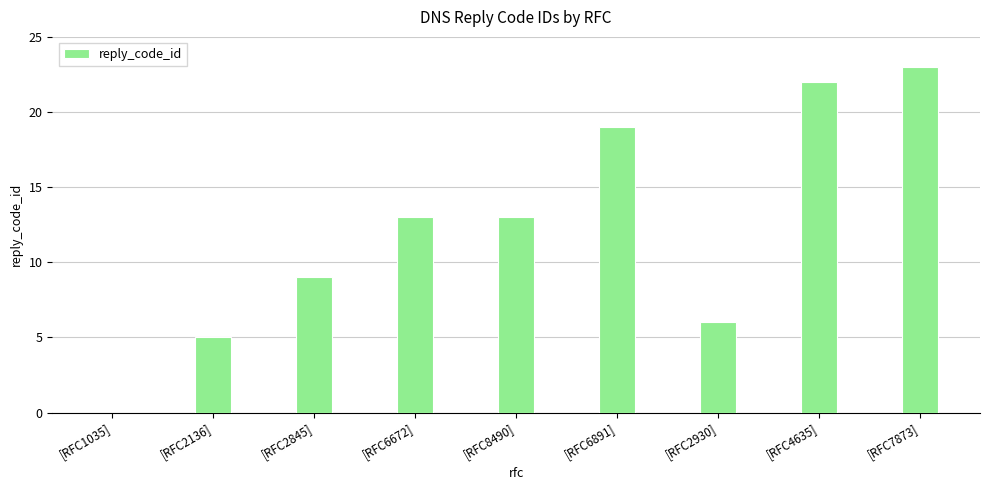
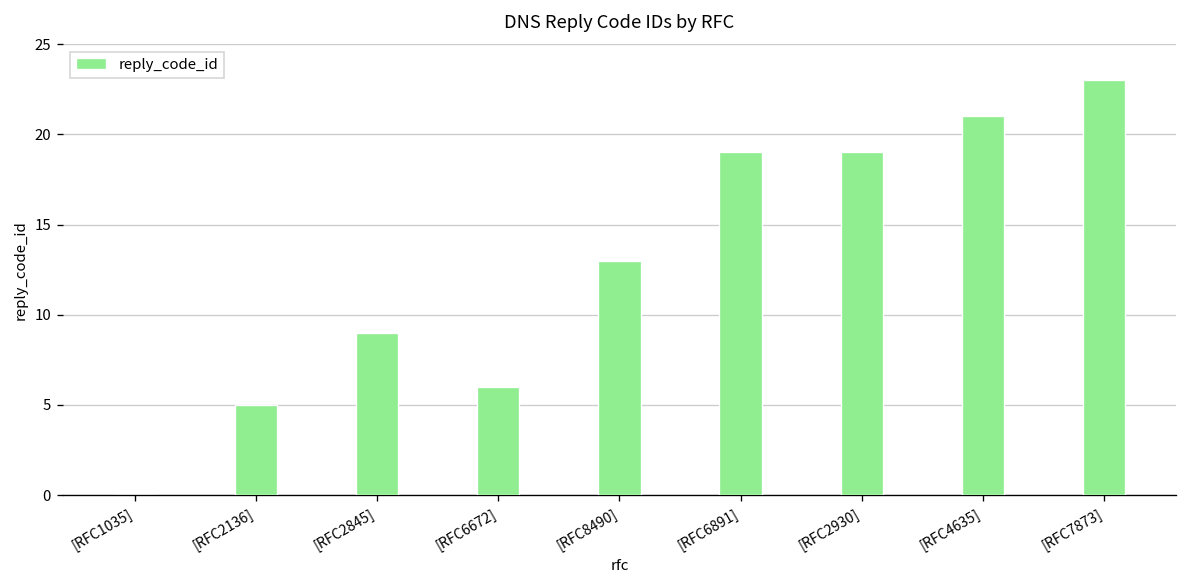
  {
    "[RFC1035]": 0,
    "[RFC2136]": 5,
    "[RFC2845]": 9,
-   "[RFC6672]": 13,
+   "[RFC6672]": 6,
    "[RFC8490]": 13,
    "[RFC6891]": 19,
-   "[RFC2930]": 6,
-   "[RFC4635]": 22,
+   "[RFC2930]": 19,
+   "[RFC4635]": 21,
    "[RFC7873]": 23
  }
